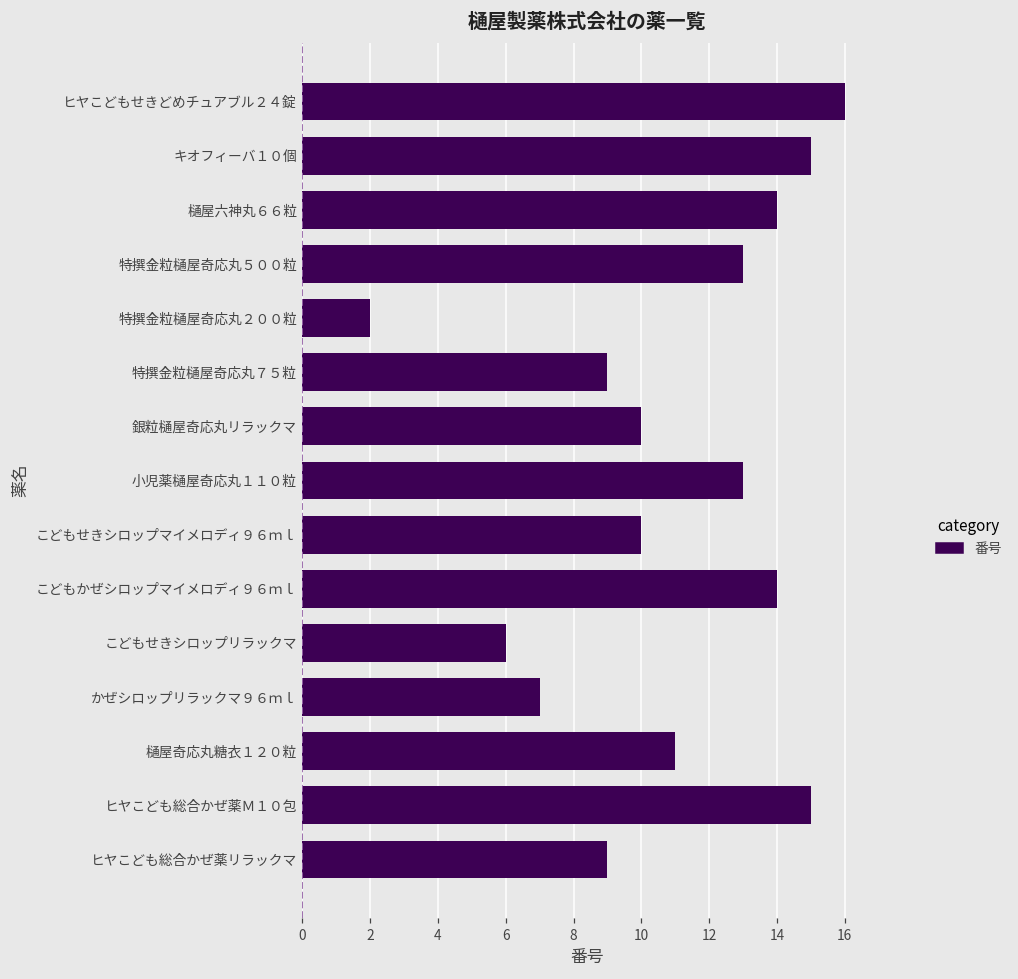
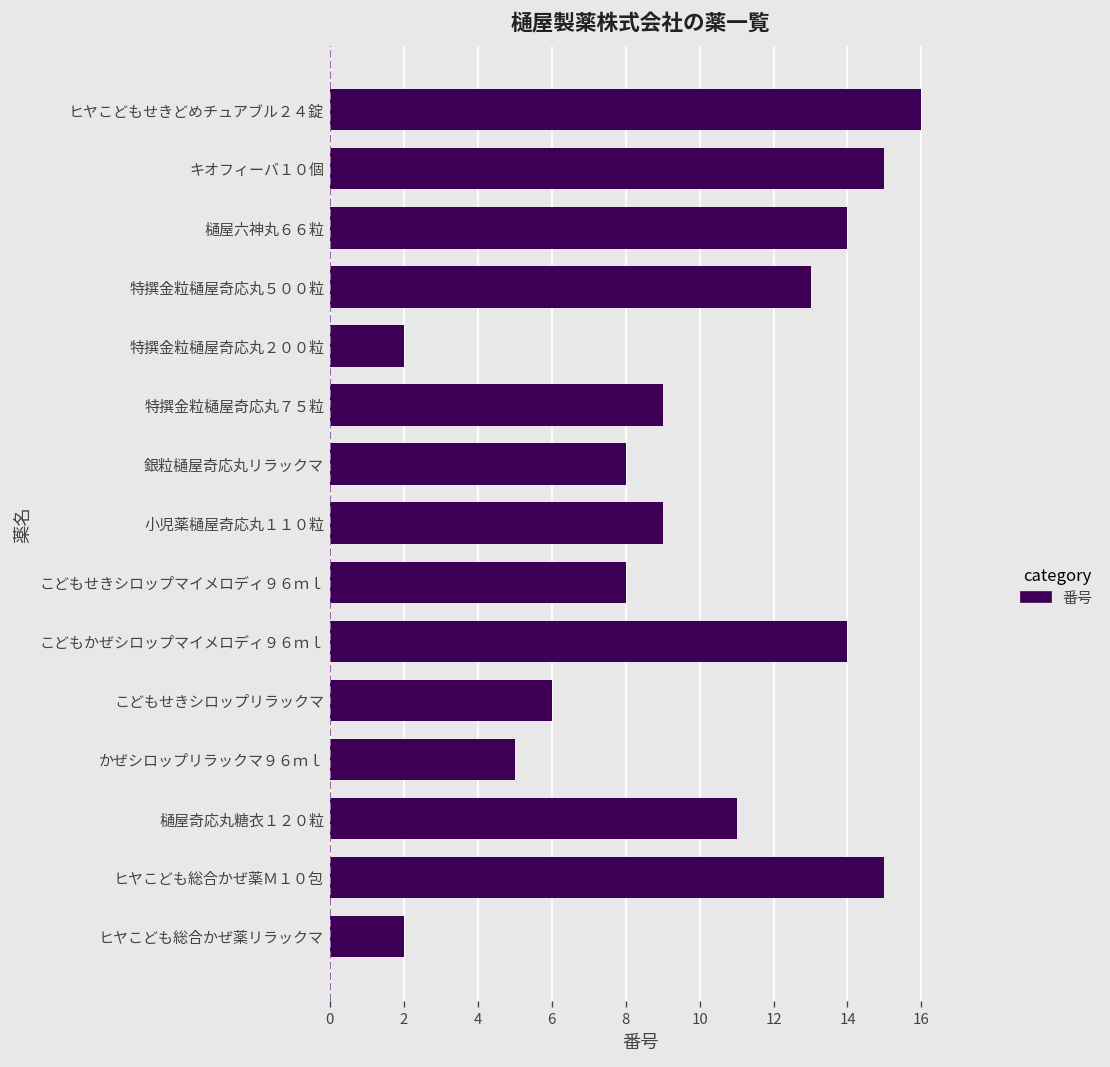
  {
    "ヒヤこどもせきどめチュアブル２４錠": 16,
    "キオフィーバ１０個": 15,
    "樋屋六神丸６６粒": 14,
    "特撰金粒樋屋奇応丸５００粒": 13,
    "特撰金粒樋屋奇応丸２００粒": 2,
    "特撰金粒樋屋奇応丸７５粒": 9,
-   "銀粒樋屋奇応丸リラックマ": 10,
-   "小児薬樋屋奇応丸１１０粒": 13,
-   "こどもせきシロップマイメロディ９６ｍｌ": 10,
+   "銀粒樋屋奇応丸リラックマ": 8,
+   "小児薬樋屋奇応丸１１０粒": 9,
+   "こどもせきシロップマイメロディ９６ｍｌ": 8,
    "こどもかぜシロップマイメロディ９６ｍｌ": 14,
    "こどもせきシロップリラックマ": 6,
-   "かぜシロップリラックマ９６ｍｌ": 7,
+   "かぜシロップリラックマ９６ｍｌ": 5,
    "樋屋奇応丸糖衣１２０粒": 11,
    "ヒヤこども総合かぜ薬Ｍ１０包": 15,
-   "ヒヤこども総合かぜ薬リラックマ": 9
+   "ヒヤこども総合かぜ薬リラックマ": 2
  }
